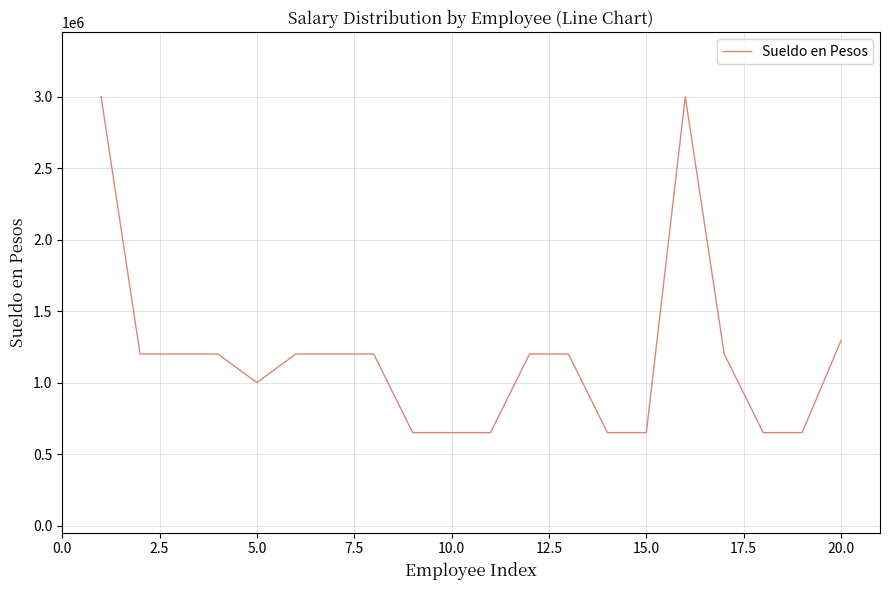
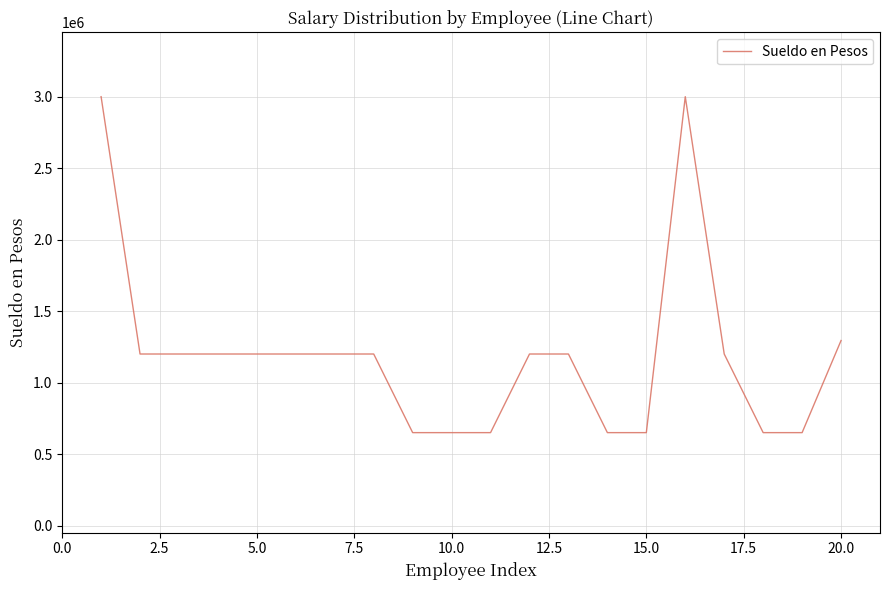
  {
-   "5.0": 1000000,
+   "5.0": 1200000,
    "10.0": 650000,
    "15.0": 650000,
    "20.0": 1290000
  }
